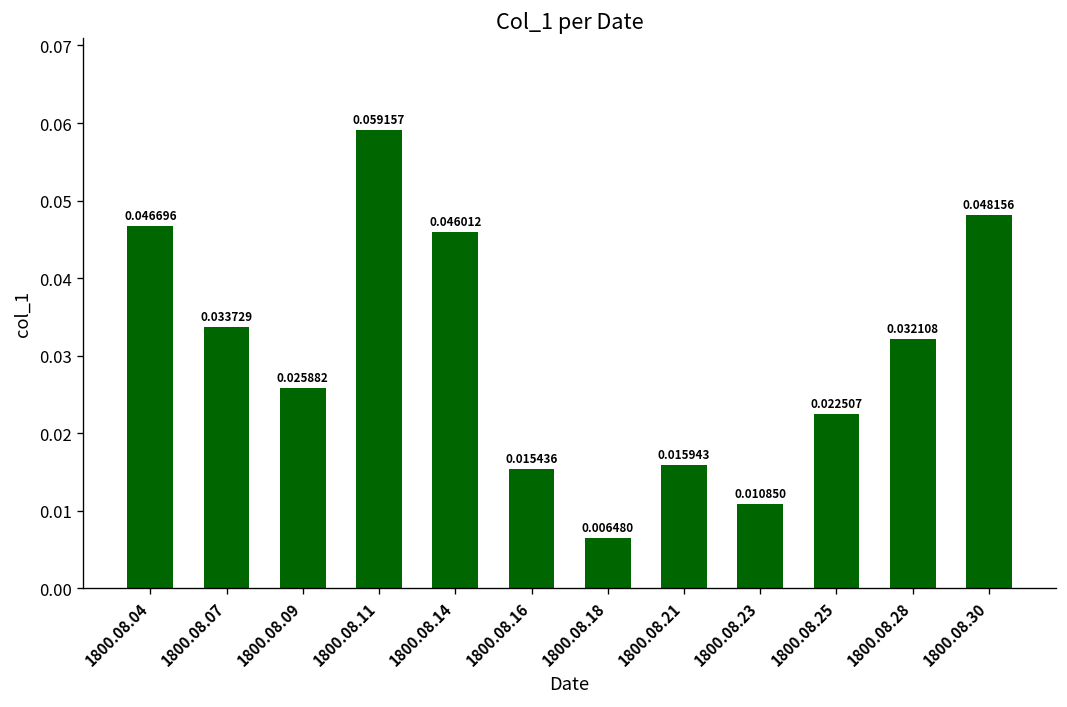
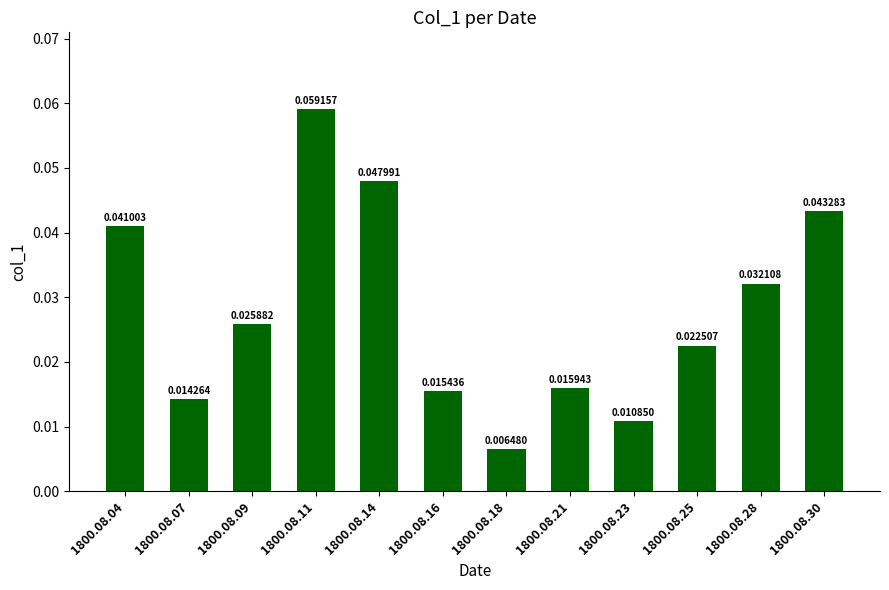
  {
-   "1800.08.04": 0.046696,
-   "1800.08.07": 0.033729,
+   "1800.08.04": 0.041003,
+   "1800.08.07": 0.014264,
    "1800.08.09": 0.025882,
    "1800.08.11": 0.059157,
-   "1800.08.14": 0.046012,
+   "1800.08.14": 0.047991,
    "1800.08.16": 0.015436,
    "1800.08.18": 0.006480,
    "1800.08.21": 0.015943,
    "1800.08.23": 0.010850,
    "1800.08.25": 0.022507,
    "1800.08.28": 0.032108,
-   "1800.08.30": 0.048156
+   "1800.08.30": 0.043283
  }
